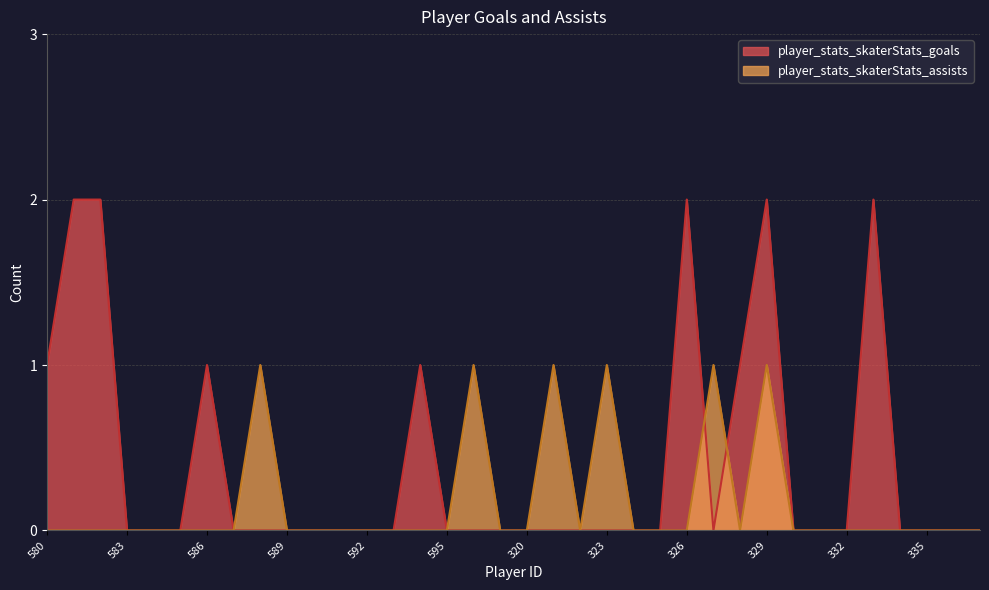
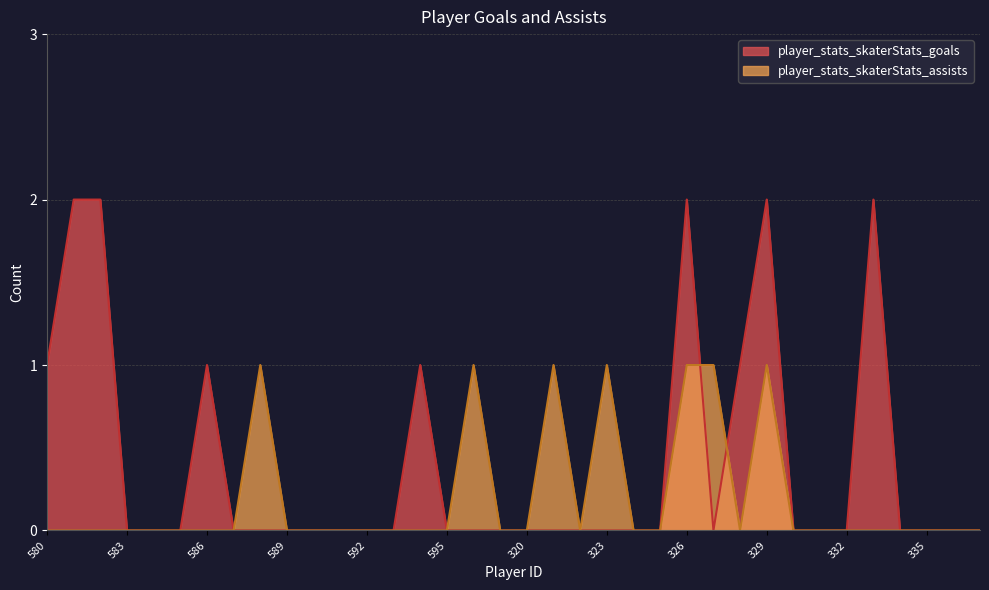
  {
    "player_stats_skaterStats_goals": {
      "580": 1,
      "586": 1,
      "323": 0,
      "326": 2,
      "329": 2
    },
    "player_stats_skaterStats_assists": {
      "580": 0,
      "586": 0,
      "323": 1,
-     "326": 0,
+     "326": 1,
      "329": 1
    }
  }
